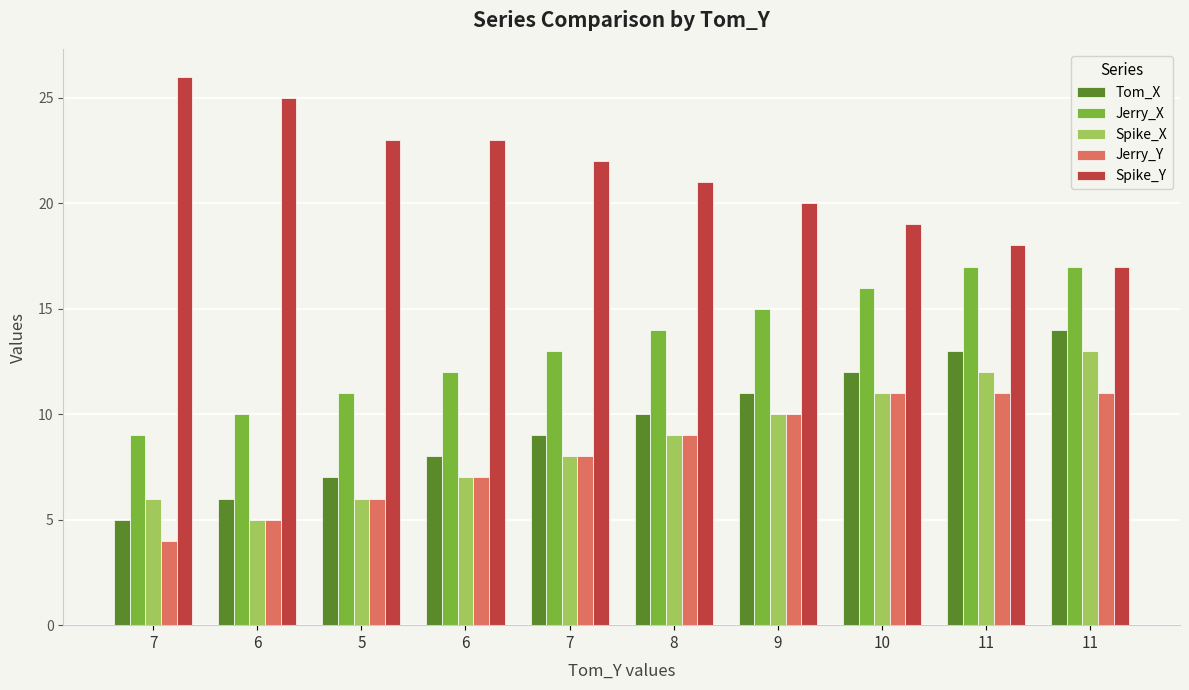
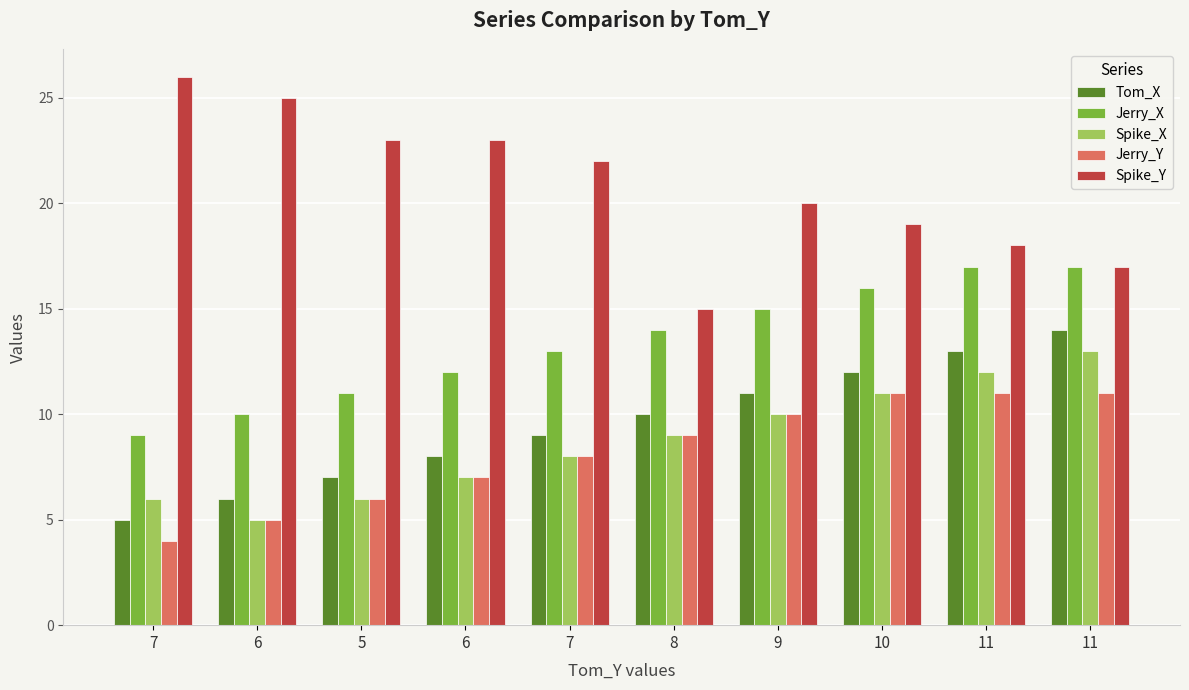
  {
    "Jerry_Y": {
      "5": 6,
      "8": 9,
      "9": 10,
      "10": 11
    },
    "Spike_Y": {
      "5": 23,
-     "8": 21,
+     "8": 15,
      "9": 20,
      "10": 19
    }
  }
